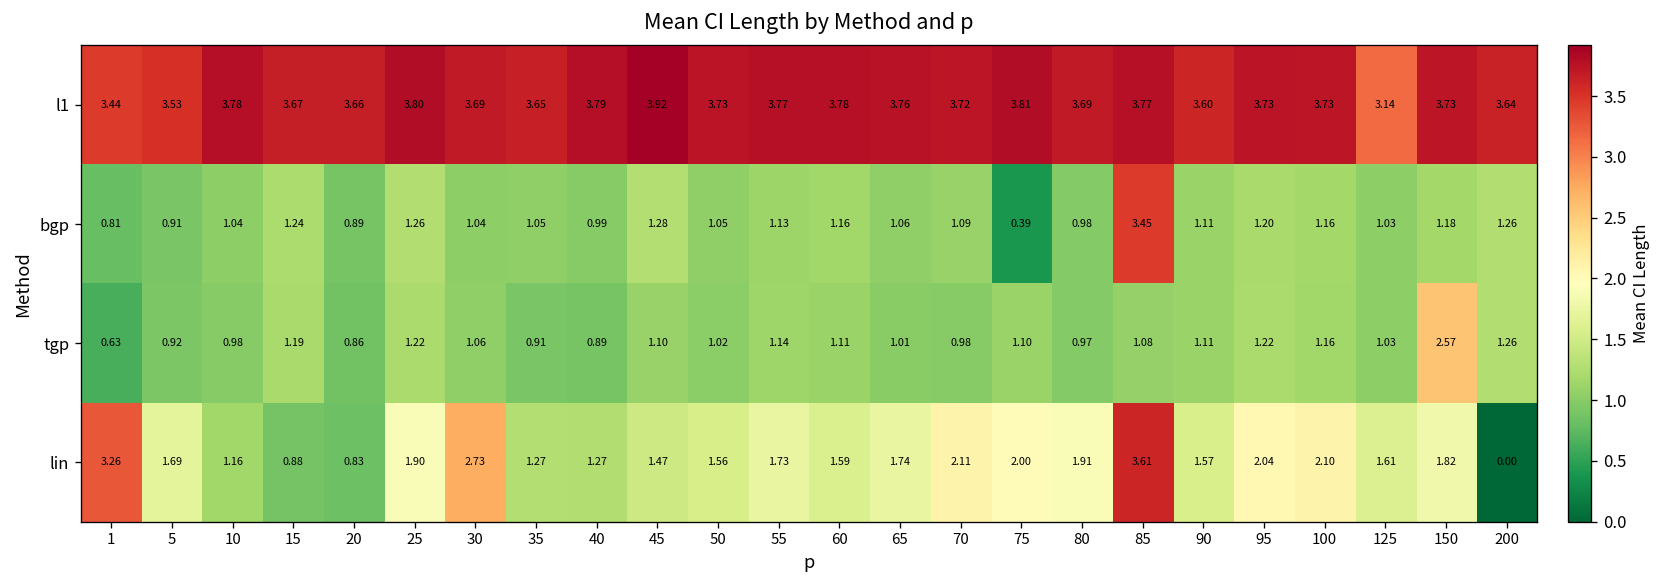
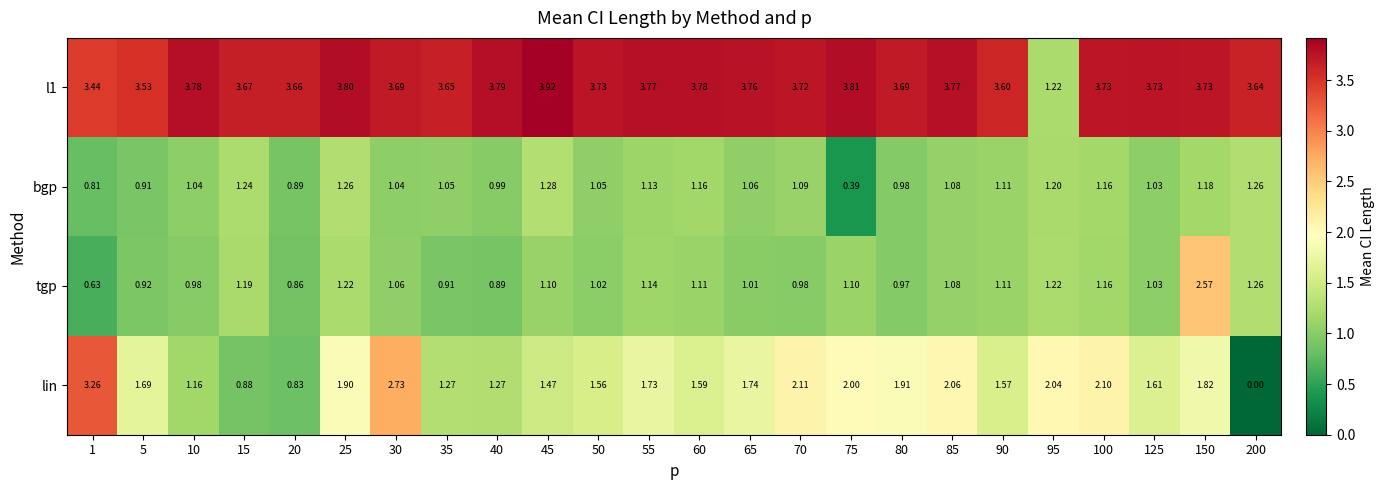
  {
    "l1": {
      "1": 3.44,
      "5": 3.53,
      "10": 3.78,
      "15": 3.67,
      "20": 3.66,
      "25": 3.80,
      "30": 3.69,
      "35": 3.65,
      "40": 3.79,
      "45": 3.92,
      "50": 3.73,
      "55": 3.77,
      "60": 3.78,
      "65": 3.76,
      "70": 3.72,
      "75": 3.81,
      "80": 3.69,
      "85": 3.77,
      "90": 3.60,
-     "95": 3.73,
+     "95": 1.22,
      "100": 3.73,
-     "125": 3.14,
+     "125": 3.73,
      "150": 3.73,
      "200": 3.64
    },
    "bgp": {
      "1": 0.81,
      "5": 0.91,
      "10": 1.04,
      "15": 1.24,
      "20": 0.89,
      "25": 1.26,
      "30": 1.04,
      "35": 1.05,
      "40": 0.99,
      "45": 1.28,
      "50": 1.05,
      "55": 1.13,
      "60": 1.16,
      "65": 1.06,
      "70": 1.09,
      "75": 0.39,
      "80": 0.98,
-     "85": 3.45,
+     "85": 1.08,
      "90": 1.11,
      "95": 1.20,
      "100": 1.16,
      "125": 1.03,
      "150": 1.18,
      "200": 1.26
    },
    "tgp": {
      "1": 0.63,
      "5": 0.92,
      "10": 0.98,
      "15": 1.19,
      "20": 0.86,
      "25": 1.22,
      "30": 1.06,
      "35": 0.91,
      "40": 0.89,
      "45": 1.10,
      "50": 1.02,
      "55": 1.14,
      "60": 1.11,
      "65": 1.01,
      "70": 0.98,
      "75": 1.10,
      "80": 0.97,
      "85": 1.08,
      "90": 1.11,
      "95": 1.22,
      "100": 1.16,
      "125": 1.03,
      "150": 2.57,
      "200": 1.26
    },
    "lin": {
      "1": 3.26,
      "5": 1.69,
      "10": 1.16,
      "15": 0.88,
      "20": 0.83,
      "25": 1.90,
      "30": 2.73,
      "35": 1.27,
      "40": 1.27,
      "45": 1.47,
      "50": 1.56,
      "55": 1.73,
      "60": 1.59,
      "65": 1.74,
      "70": 2.11,
      "75": 2.00,
      "80": 1.91,
-     "85": 3.61,
+     "85": 2.06,
      "90": 1.57,
      "95": 2.04,
      "100": 2.10,
      "125": 1.61,
      "150": 1.82,
      "200": 0.00
    }
  }
